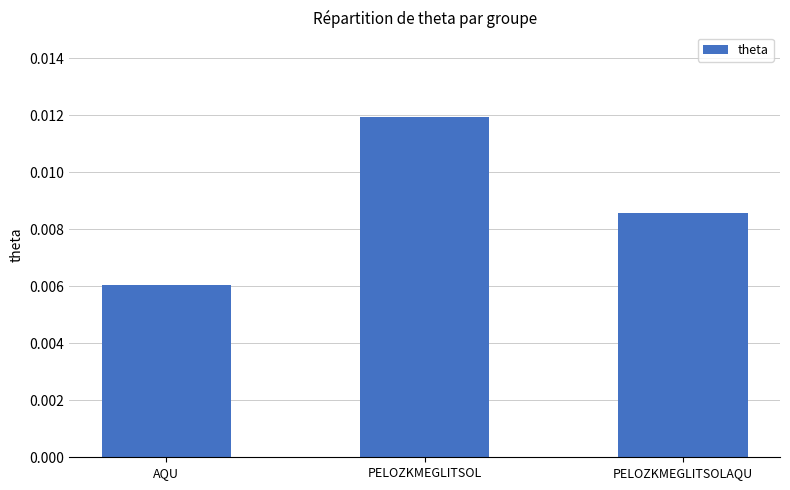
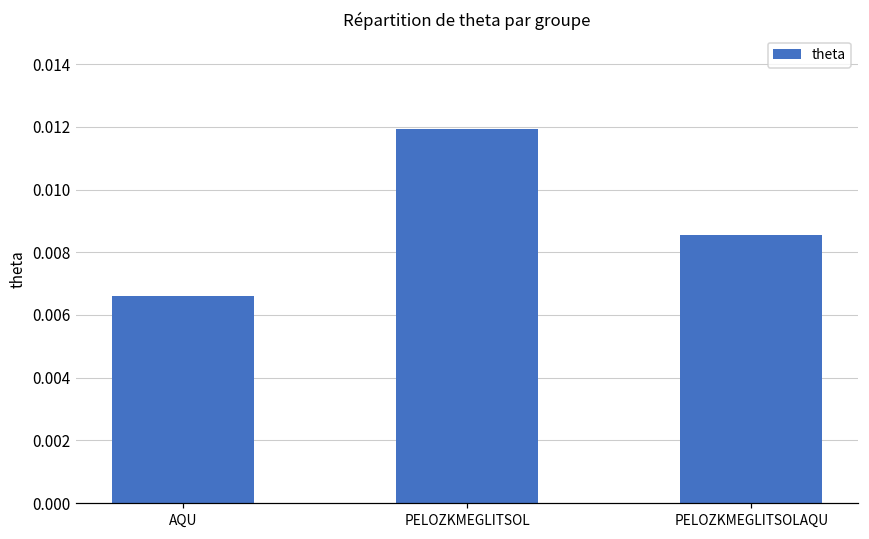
  {
-   "AQU": 0.0060,
+   "AQU": 0.0066,
    "PELOZKMEGLITSOL": 0.0119,
    "PELOZKMEGLITSOLAQU": 0.0086
  }
